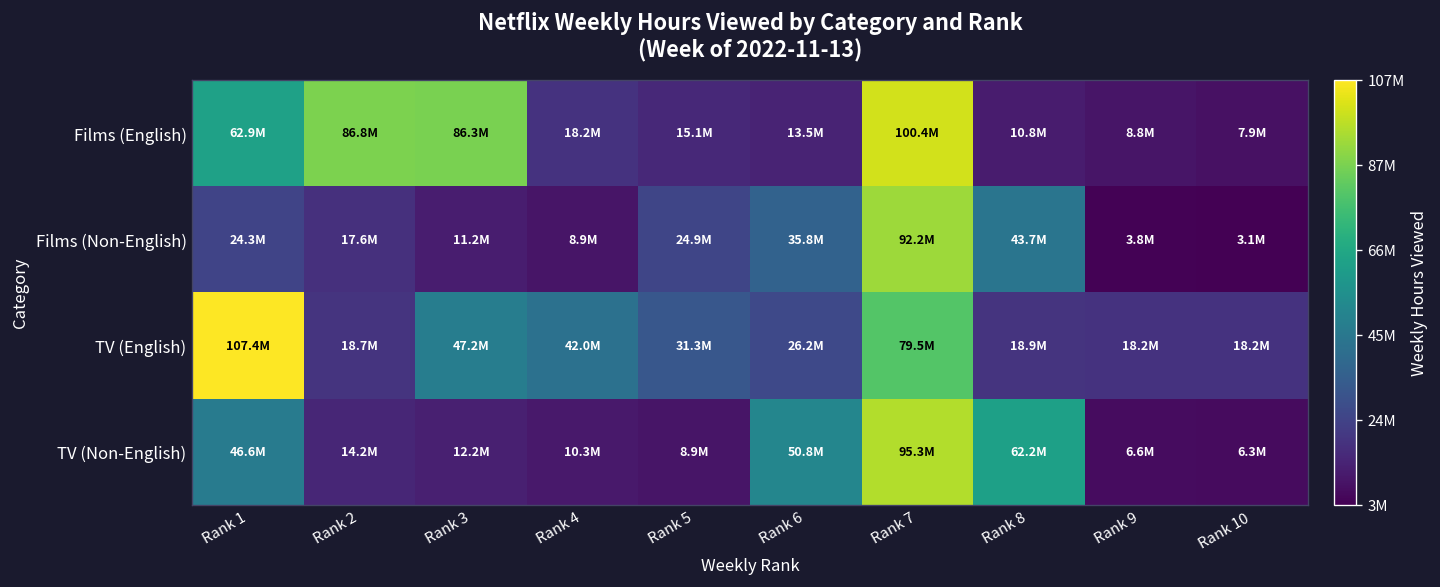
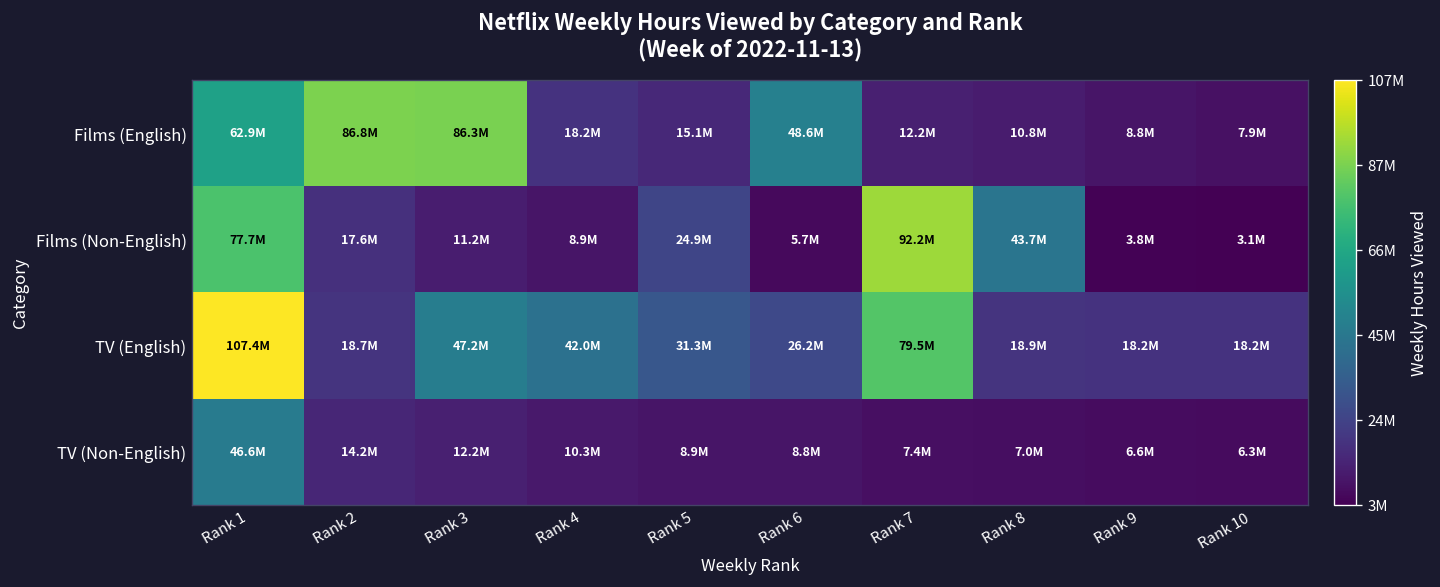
  {
    "Films (English)": {
      "Rank 1": "62.9M",
      "Rank 2": "86.8M",
      "Rank 3": "86.3M",
      "Rank 4": "18.2M",
      "Rank 5": "15.1M",
-     "Rank 6": "13.5M",
-     "Rank 7": "100.4M",
+     "Rank 6": "48.6M",
+     "Rank 7": "12.2M",
      "Rank 8": "10.8M",
      "Rank 9": "8.8M",
      "Rank 10": "7.9M"
    },
    "Films (Non-English)": {
-     "Rank 1": "24.3M",
+     "Rank 1": "77.7M",
      "Rank 2": "17.6M",
      "Rank 3": "11.2M",
      "Rank 4": "8.9M",
      "Rank 5": "24.9M",
-     "Rank 6": "35.8M",
+     "Rank 6": "5.7M",
      "Rank 7": "92.2M",
      "Rank 8": "43.7M",
      "Rank 9": "3.8M",
      "Rank 10": "3.1M"
    },
    "TV (English)": {
      "Rank 1": "107.4M",
      "Rank 2": "18.7M",
      "Rank 3": "47.2M",
      "Rank 4": "42.0M",
      "Rank 5": "31.3M",
      "Rank 6": "26.2M",
      "Rank 7": "79.5M",
      "Rank 8": "18.9M",
      "Rank 9": "18.2M",
      "Rank 10": "18.2M"
    },
    "TV (Non-English)": {
      "Rank 1": "46.6M",
      "Rank 2": "14.2M",
      "Rank 3": "12.2M",
      "Rank 4": "10.3M",
      "Rank 5": "8.9M",
-     "Rank 6": "50.8M",
-     "Rank 7": "95.3M",
-     "Rank 8": "62.2M",
+     "Rank 6": "8.8M",
+     "Rank 7": "7.4M",
+     "Rank 8": "7.0M",
      "Rank 9": "6.6M",
      "Rank 10": "6.3M"
    }
  }
